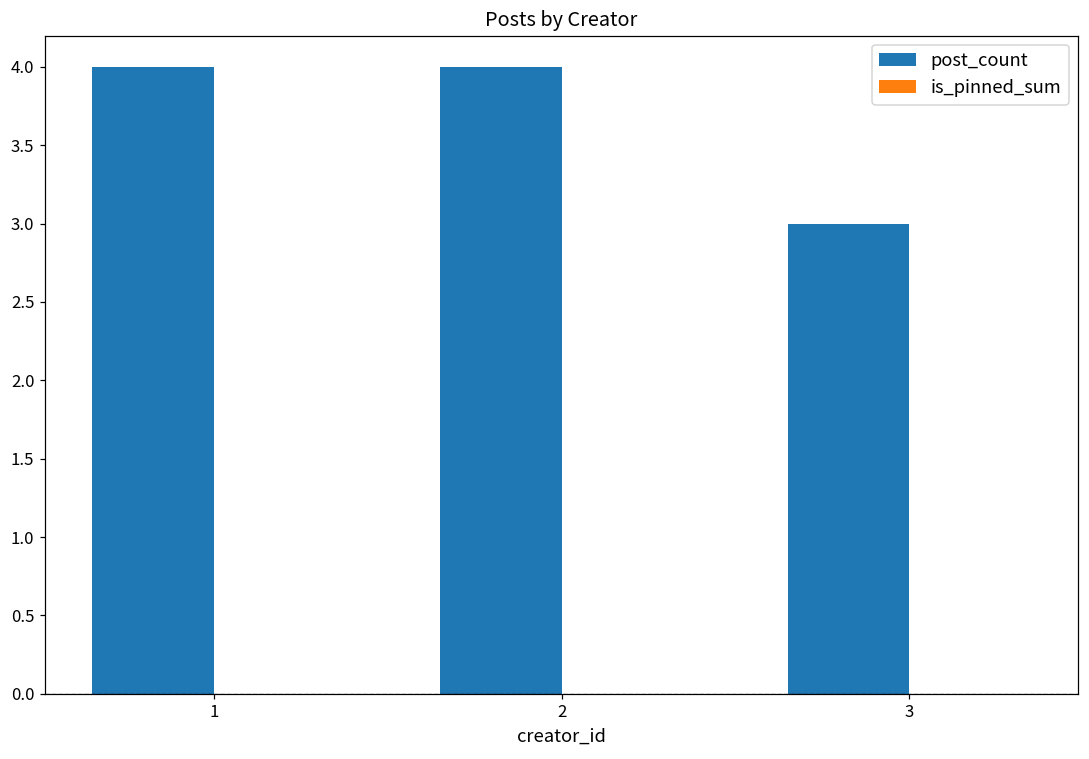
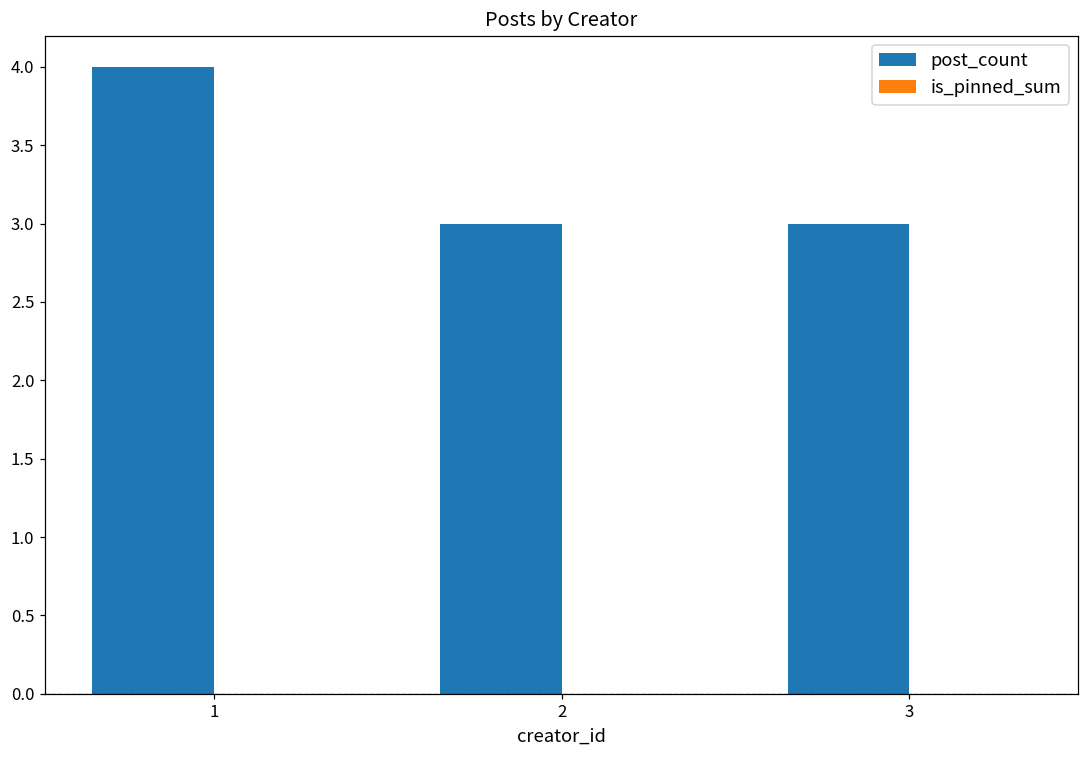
  {
    "post_count": {
      "1": 4,
-     "2": 4,
+     "2": 3,
      "3": 3
    },
    "is_pinned_sum": {
      "1": 0,
      "2": 0,
      "3": 0
    }
  }
